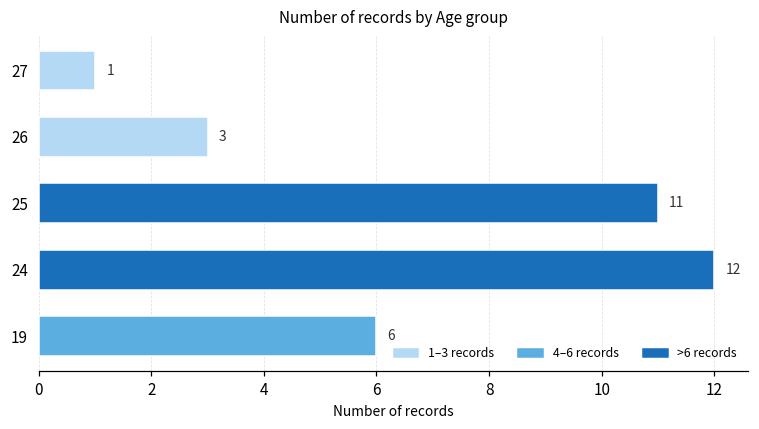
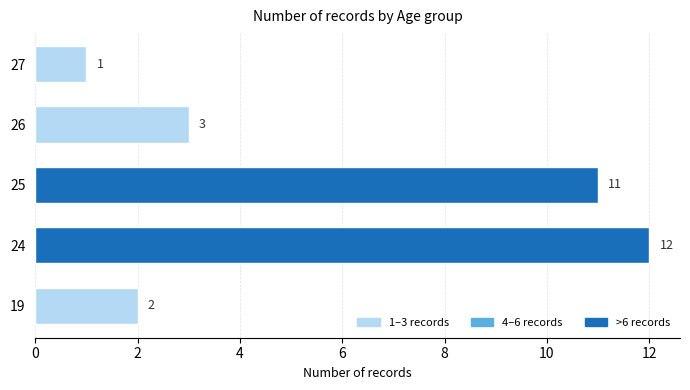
  {
    "27": 1,
    "26": 3,
    "25": 11,
    "24": 12,
-   "19": 6
+   "19": 2
  }
